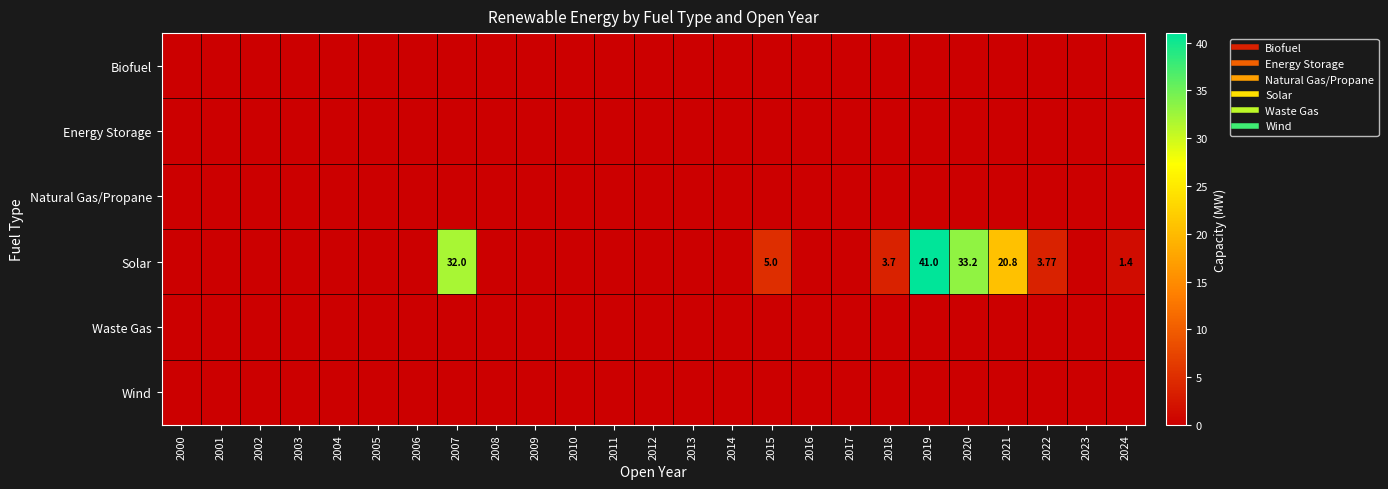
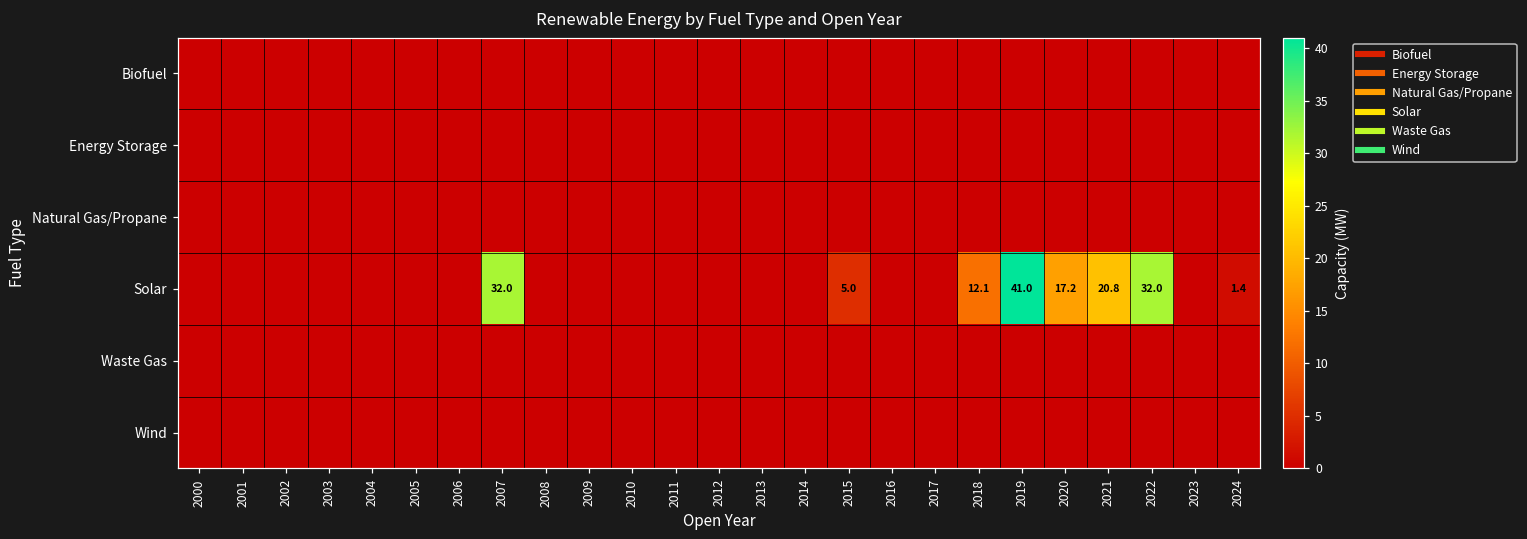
  {
    "Solar": {
      "2007": 32.0,
      "2015": 5.0,
-     "2018": 3.7,
+     "2018": 12.1,
      "2019": 41.0,
-     "2020": 33.2,
+     "2020": 17.2,
      "2021": 20.8,
-     "2022": 3.77,
+     "2022": 32.0,
      "2024": 1.4
    }
  }
